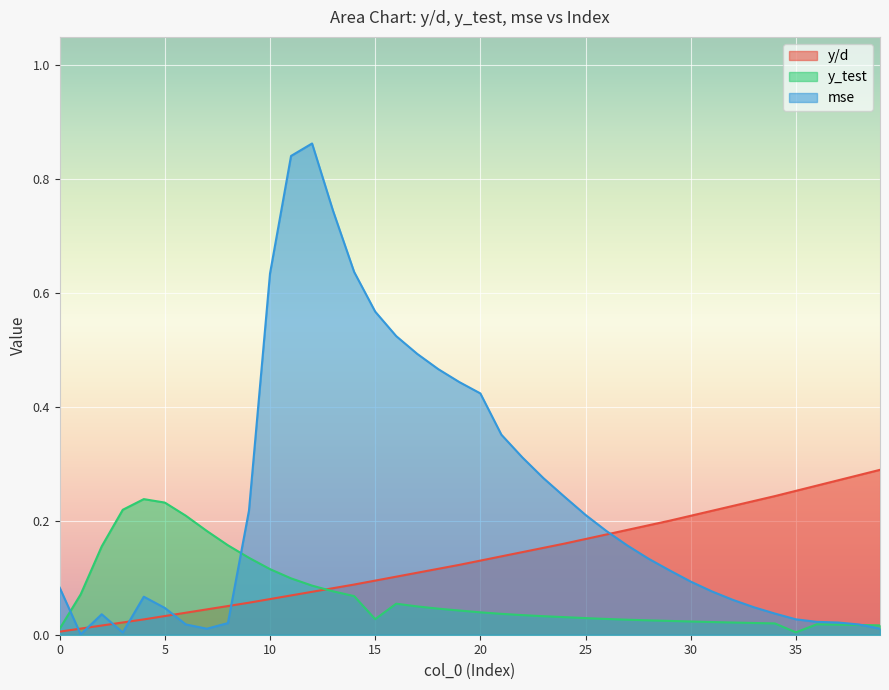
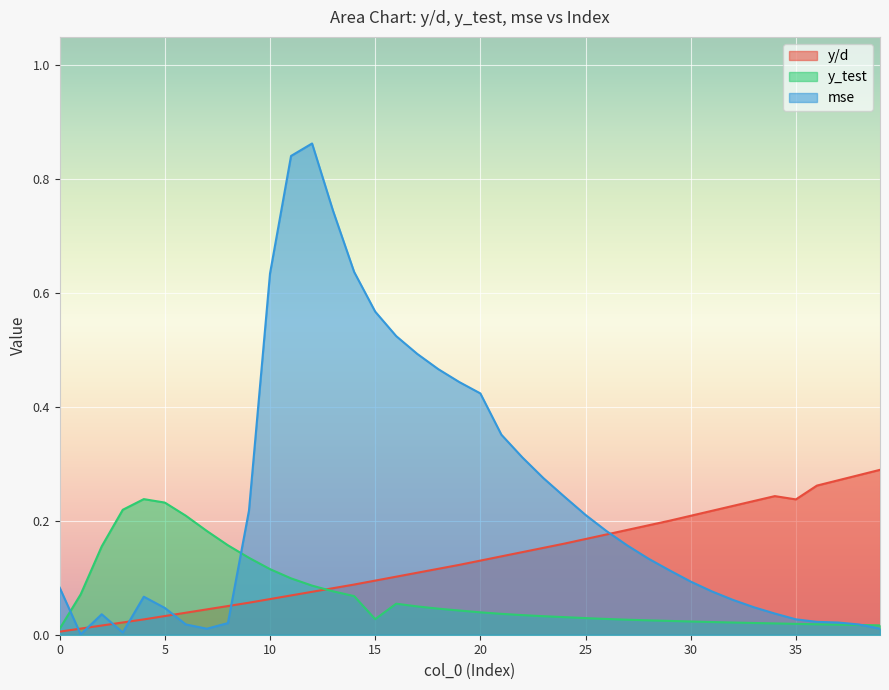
  {
    "y/d": {
      "0": 0.01,
      "5": 0.03,
      "10": 0.06,
      "15": 0.10,
      "20": 0.13,
      "25": 0.17,
      "30": 0.21,
-     "35": 0.25
+     "35": 0.24
    },
    "y_test": {
      "0": 0.01,
      "5": 0.23,
      "10": 0.12,
      "15": 0.03,
      "20": 0.04,
      "25": 0.03,
      "30": 0.02,
-     "35": 0.00
+     "35": 0.02
    },
    "mse": {
      "0": 0.08,
      "5": 0.05,
      "10": 0.63,
      "15": 0.57,
      "20": 0.42,
      "25": 0.21,
      "30": 0.09,
      "35": 0.03
    }
  }
